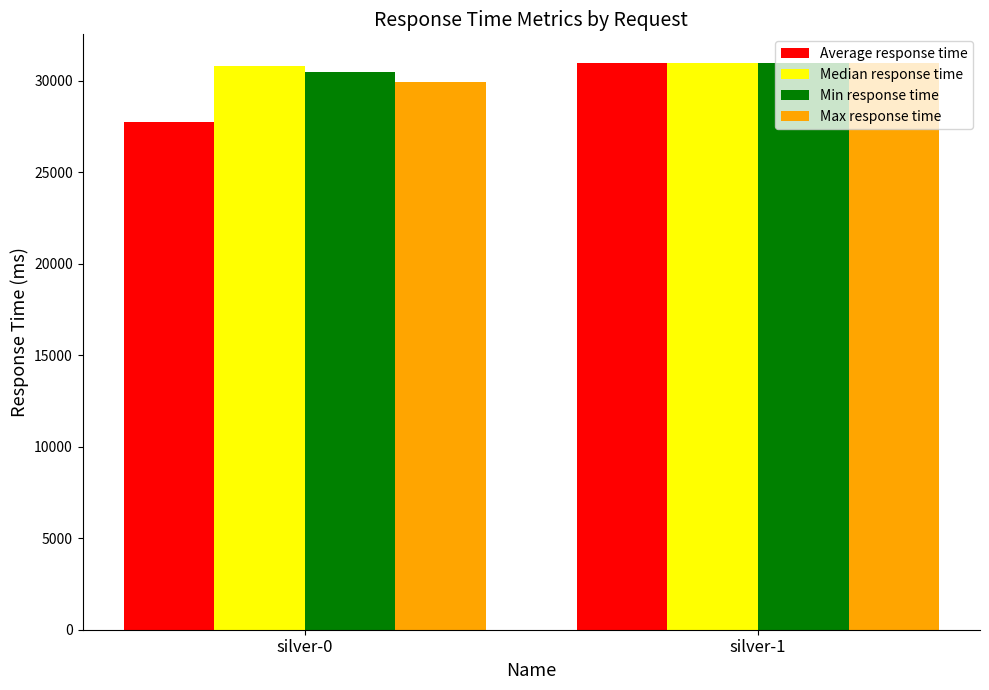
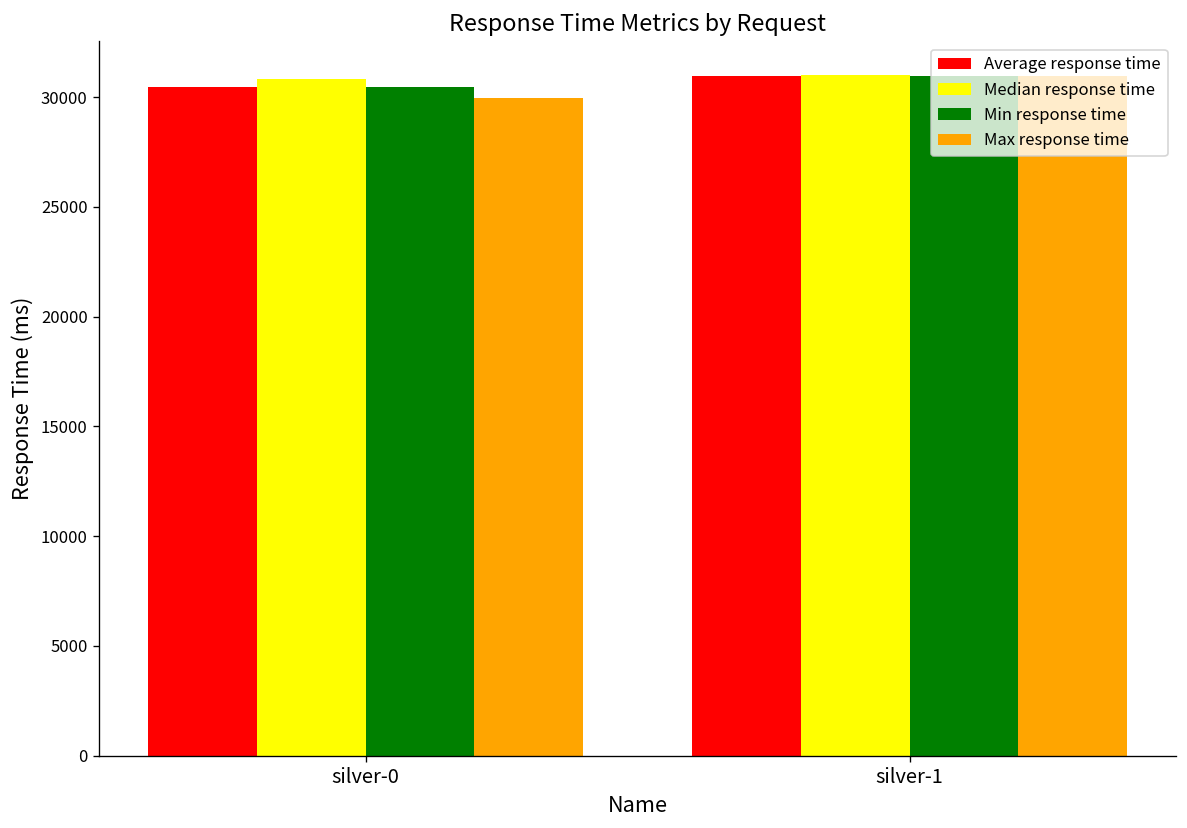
  {
    "Average response time": {
-     "silver-0": 27700,
+     "silver-0": 30500,
      "silver-1": 31000
    },
    "Median response time": {
      "silver-0": 30800,
      "silver-1": 31000
    },
    "Min response time": {
      "silver-0": 30500
    },
    "Max response time": {
      "silver-0": 30000
    }
  }
